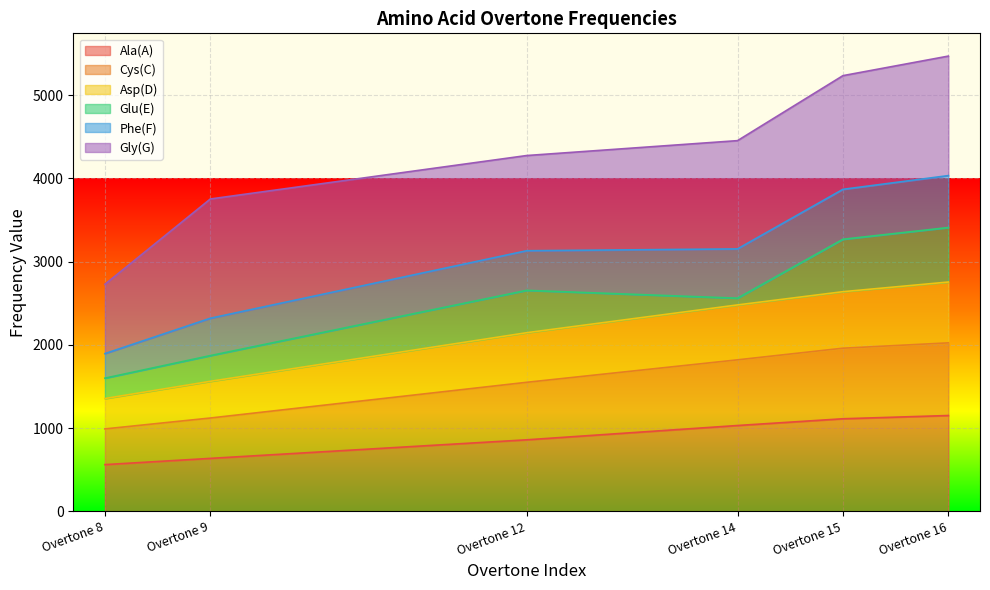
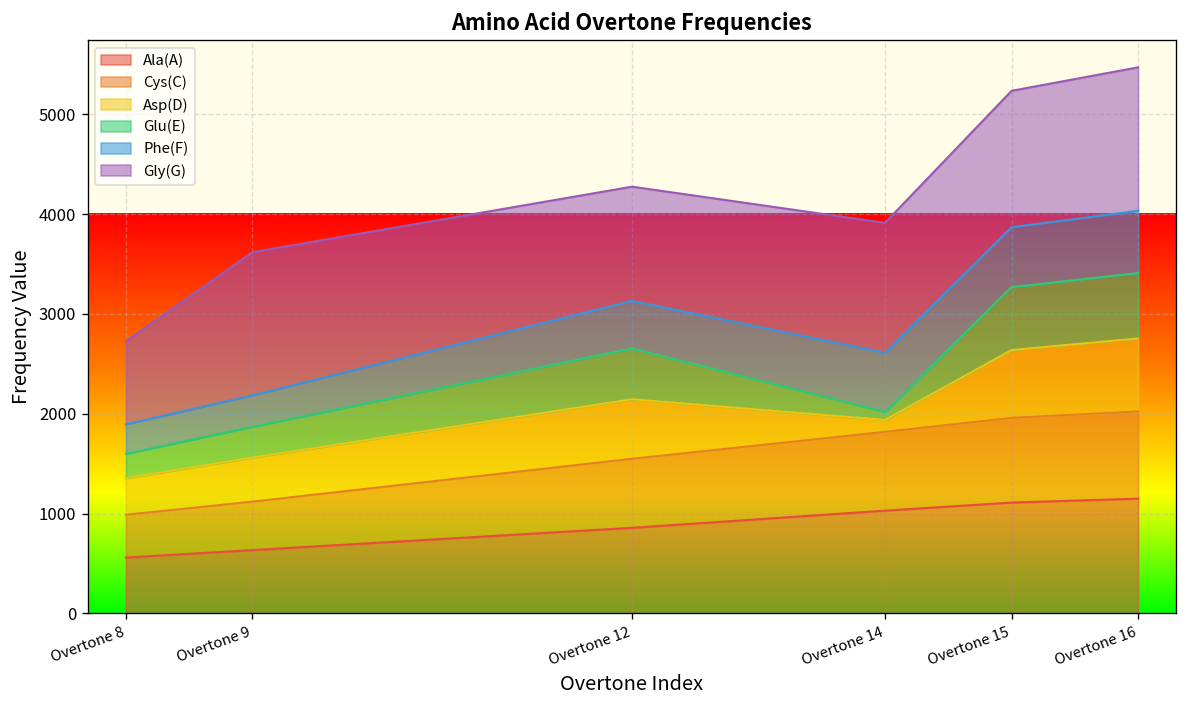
  {
    "Asp(D)": {
      "Overtone 8": 400,
      "Overtone 9": 400,
      "Overtone 12": 600,
-     "Overtone 14": 700,
+     "Overtone 14": 100,
      "Overtone 15": 700,
      "Overtone 16": 700
    },
    "Glu(E)": {
      "Overtone 8": 200,
      "Overtone 9": 300,
      "Overtone 12": 500,
      "Overtone 14": 100,
      "Overtone 15": 600,
      "Overtone 16": 700
    },
    "Phe(F)": {
      "Overtone 8": 300,
-     "Overtone 9": 400,
+     "Overtone 9": 300,
      "Overtone 12": 500,
      "Overtone 14": 600,
      "Overtone 15": 600,
      "Overtone 16": 600
    },
    "Gly(G)": {
      "Overtone 8": 800,
      "Overtone 9": 1400,
      "Overtone 12": 1100,
      "Overtone 14": 1300,
      "Overtone 15": 1400,
      "Overtone 16": 1400
    }
  }
